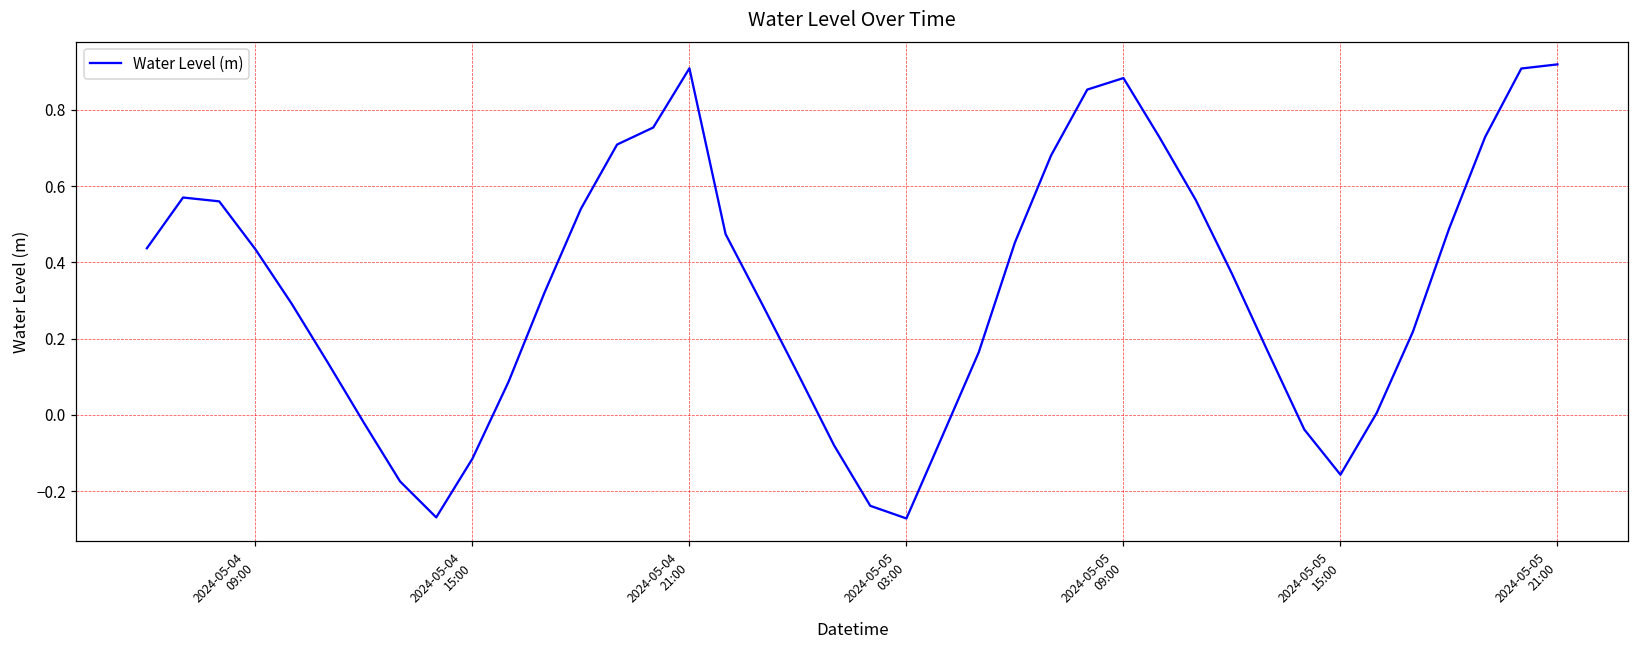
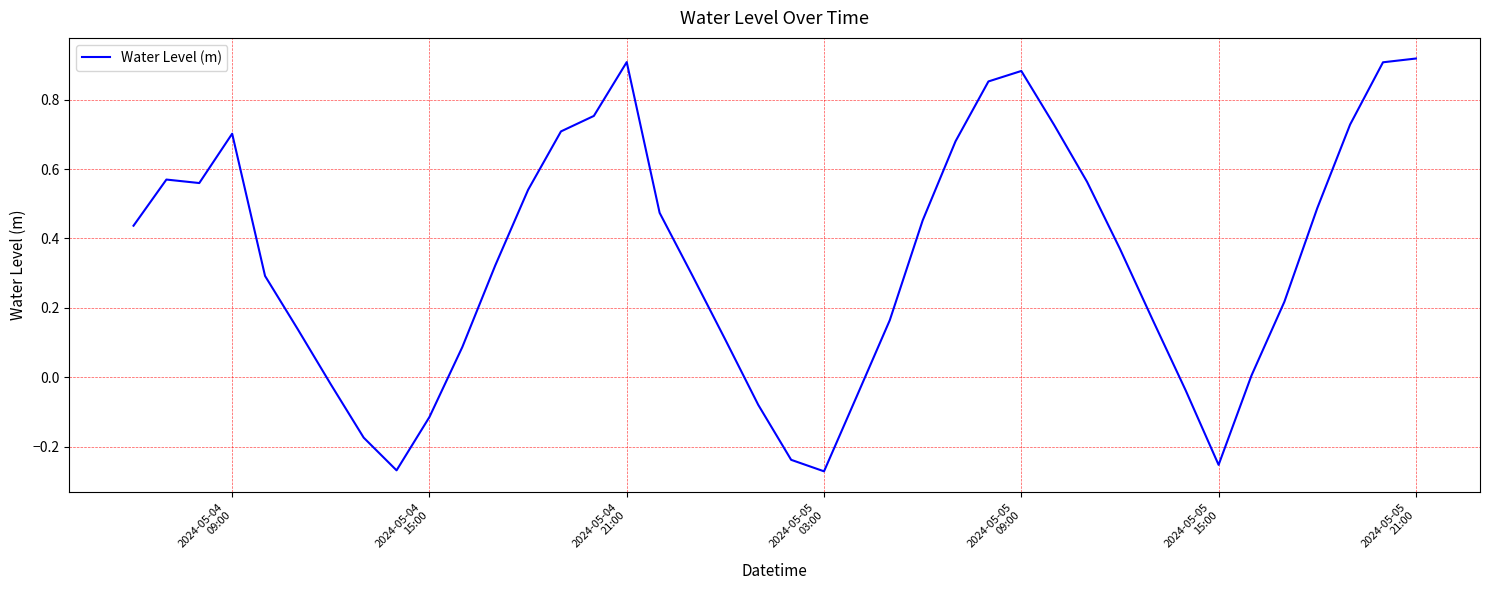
  {
-   "2024-05-04 09:00": 0.43,
+   "2024-05-04 09:00": 0.70,
    "2024-05-04 15:00": -0.11,
    "2024-05-04 21:00": 0.91,
    "2024-05-05 03:00": -0.27,
    "2024-05-05 09:00": 0.88,
-   "2024-05-05 15:00": -0.16,
+   "2024-05-05 15:00": -0.25,
    "2024-05-05 21:00": 0.92
  }
